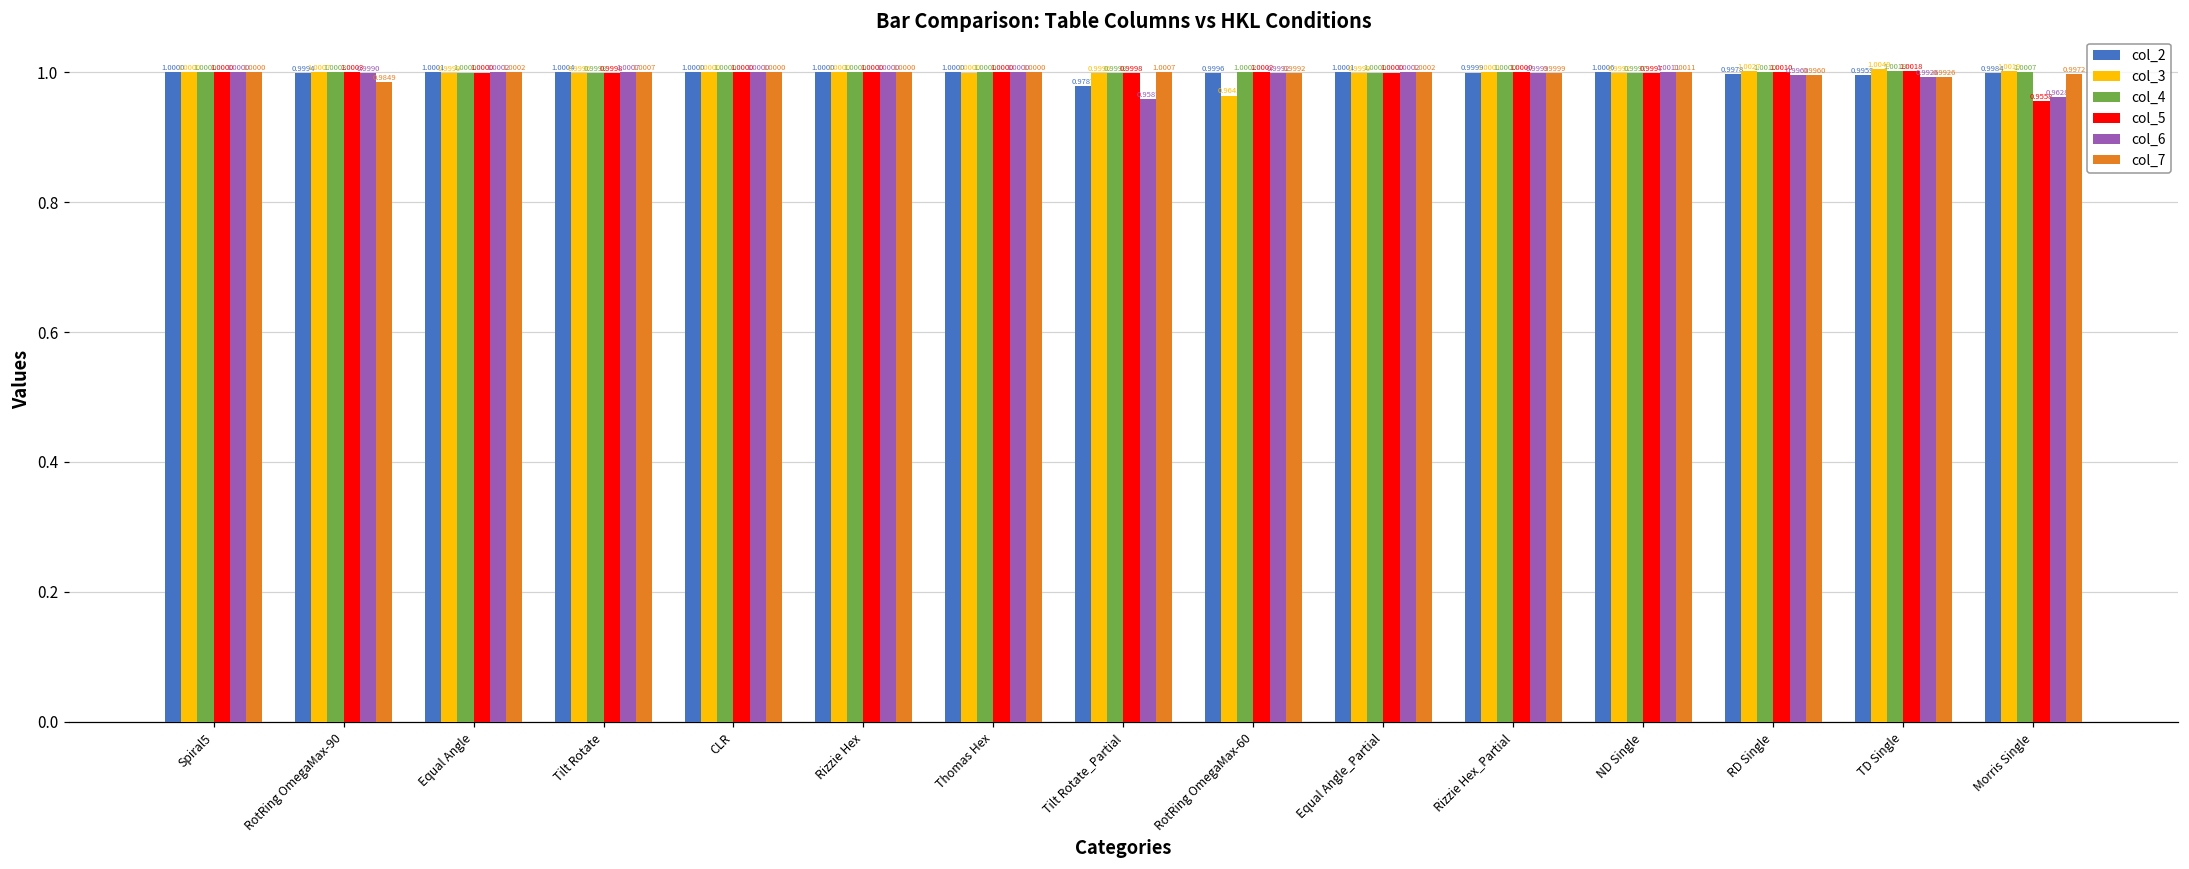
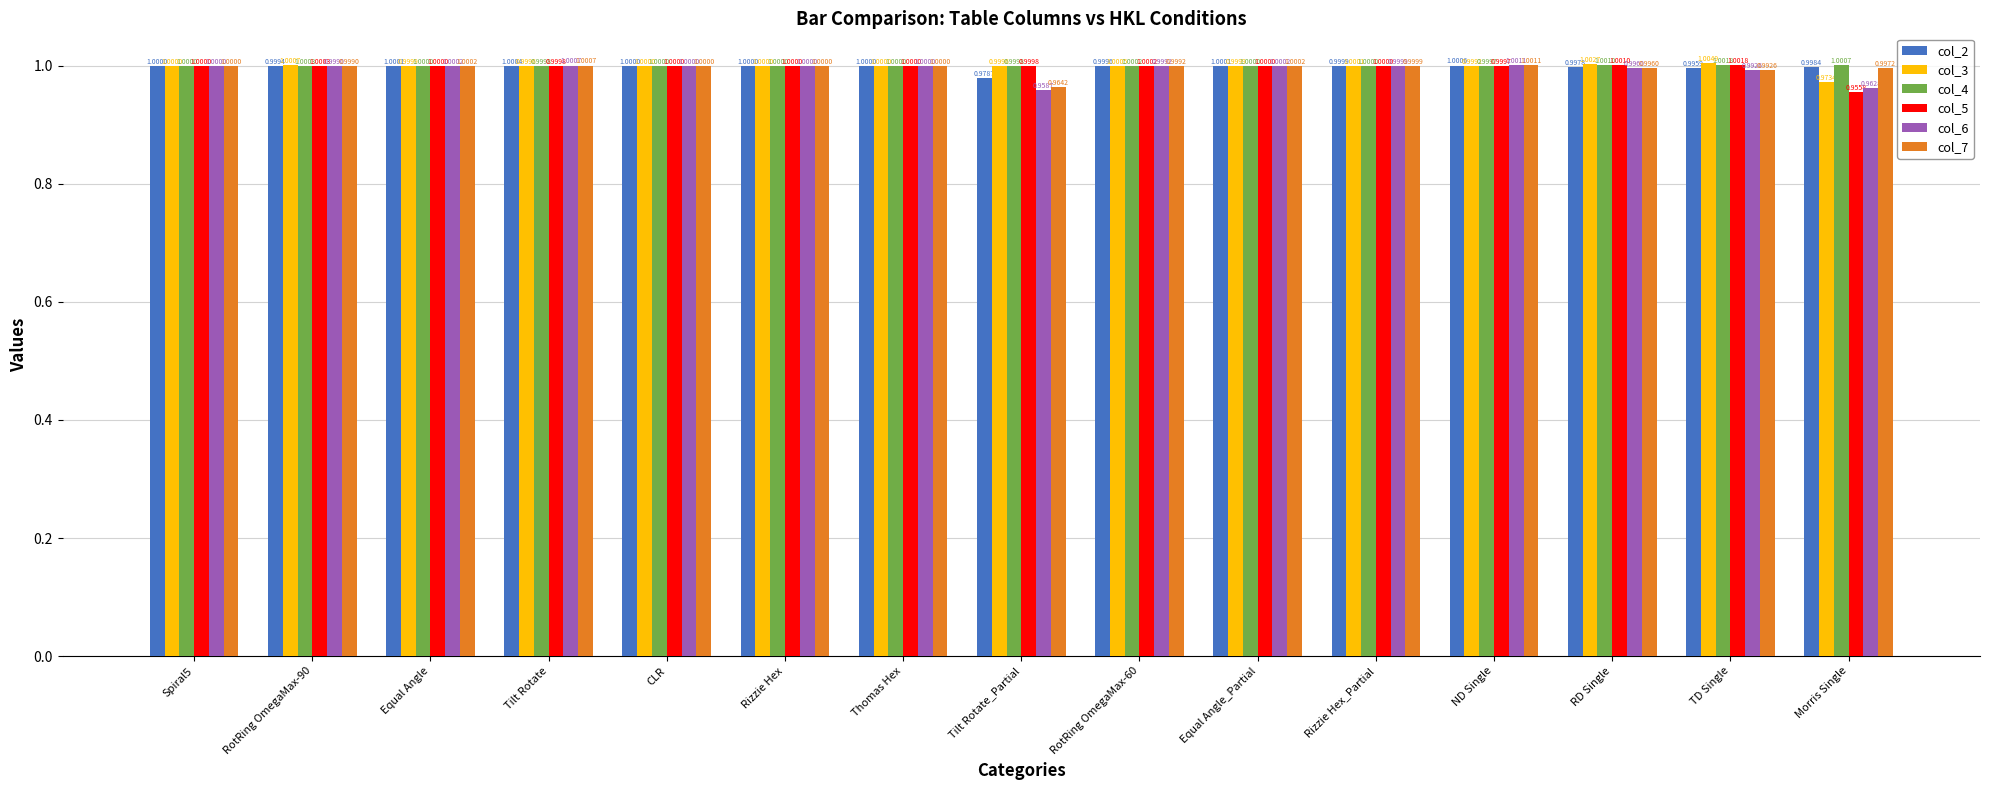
  {
    "col_2": {
      "Tilt Rotate_Partial": 0.9787,
      "RotRing OmegaMax-60": 0.9996,
      "TD Single": 0.9959
    },
    "col_3": {
-     "RotRing OmegaMax-60": 0.9645,
-     "Morris Single": 1.0019
+     "RotRing OmegaMax-60": 1.0005,
+     "Morris Single": 0.9734
    },
    "col_5": {
      "Morris Single": 0.9558
    },
    "col_6": {
      "Tilt Rotate_Partial": 0.9587,
      "Morris Single": 0.9628
    },
    "col_7": {
-     "RotRing OmegaMax-90": 0.9849,
-     "Tilt Rotate_Partial": 1.0007,
+     "RotRing OmegaMax-90": 0.9990,
+     "Tilt Rotate_Partial": 0.9642,
      "Morris Single": 0.9972
    }
  }
